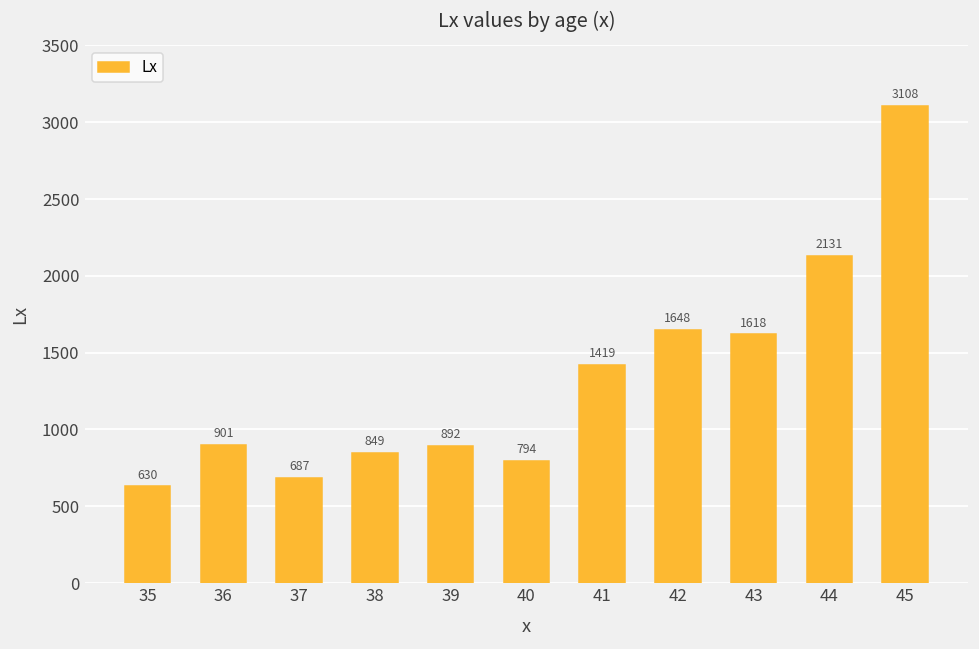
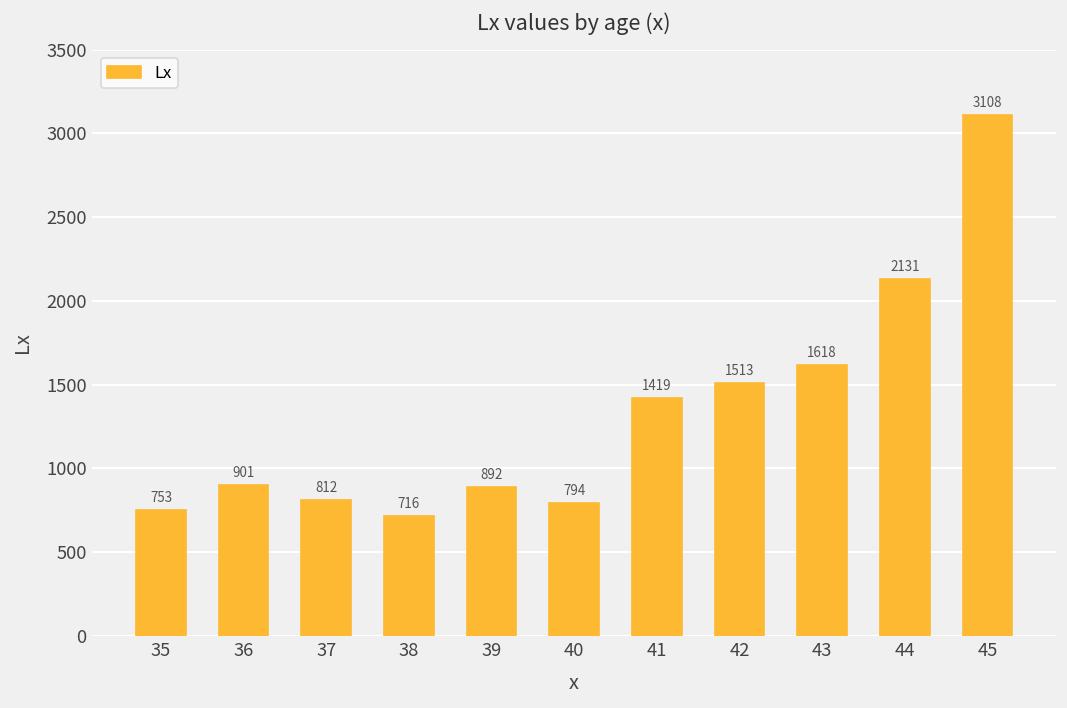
  {
-   "35": 630,
+   "35": 753,
    "36": 901,
-   "37": 687,
-   "38": 849,
+   "37": 812,
+   "38": 716,
    "39": 892,
    "40": 794,
    "41": 1419,
-   "42": 1648,
+   "42": 1513,
    "43": 1618,
    "44": 2131,
    "45": 3108
  }
